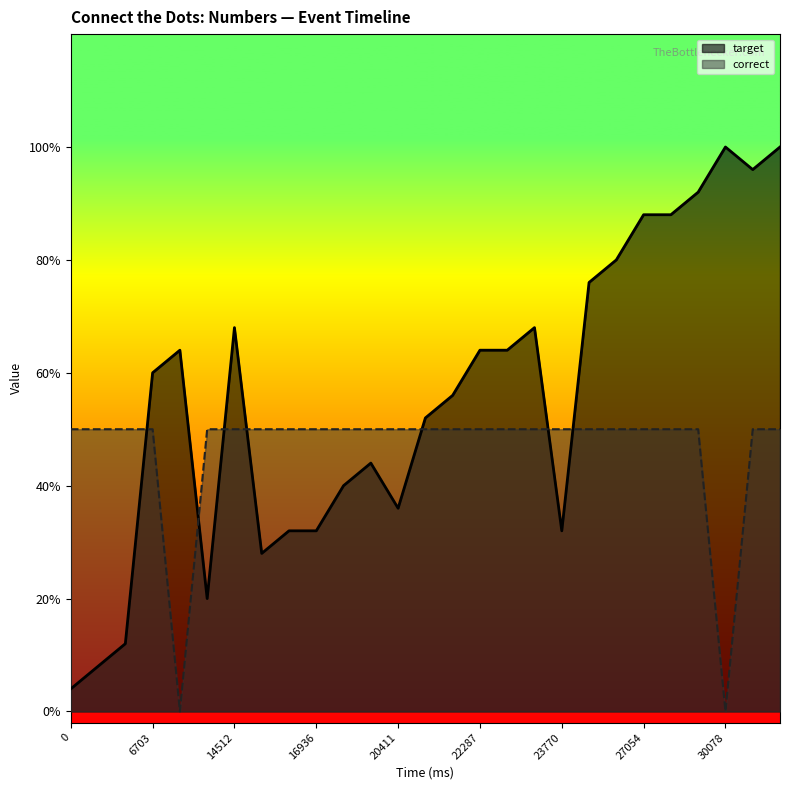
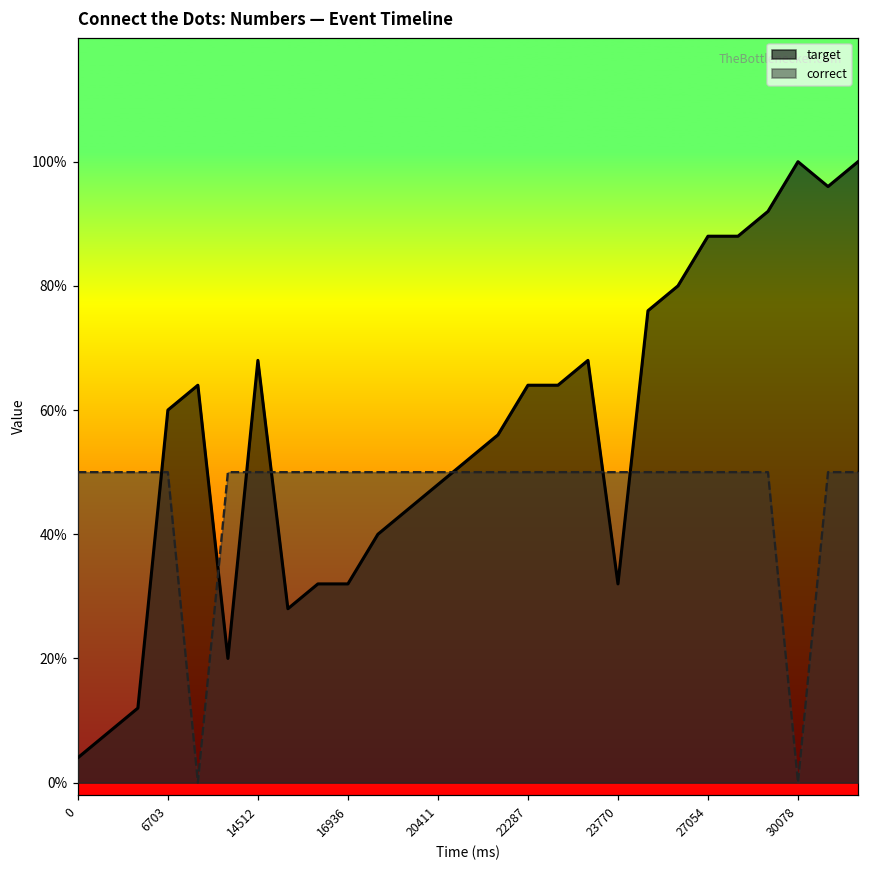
  {
    "target": {
      "0": "4%",
      "6703": "60%",
      "14512": "68%",
      "16936": "32%",
-     "20411": "36%",
+     "20411": "48%",
      "22287": "64%",
      "23770": "32%",
      "27054": "88%",
      "30078": "100%"
    },
    "correct": {
      "0": "50%",
      "6703": "50%",
      "14512": "50%",
      "16936": "50%",
      "20411": "50%",
      "22287": "50%",
      "23770": "50%",
      "27054": "50%",
      "30078": "0%"
    }
  }
